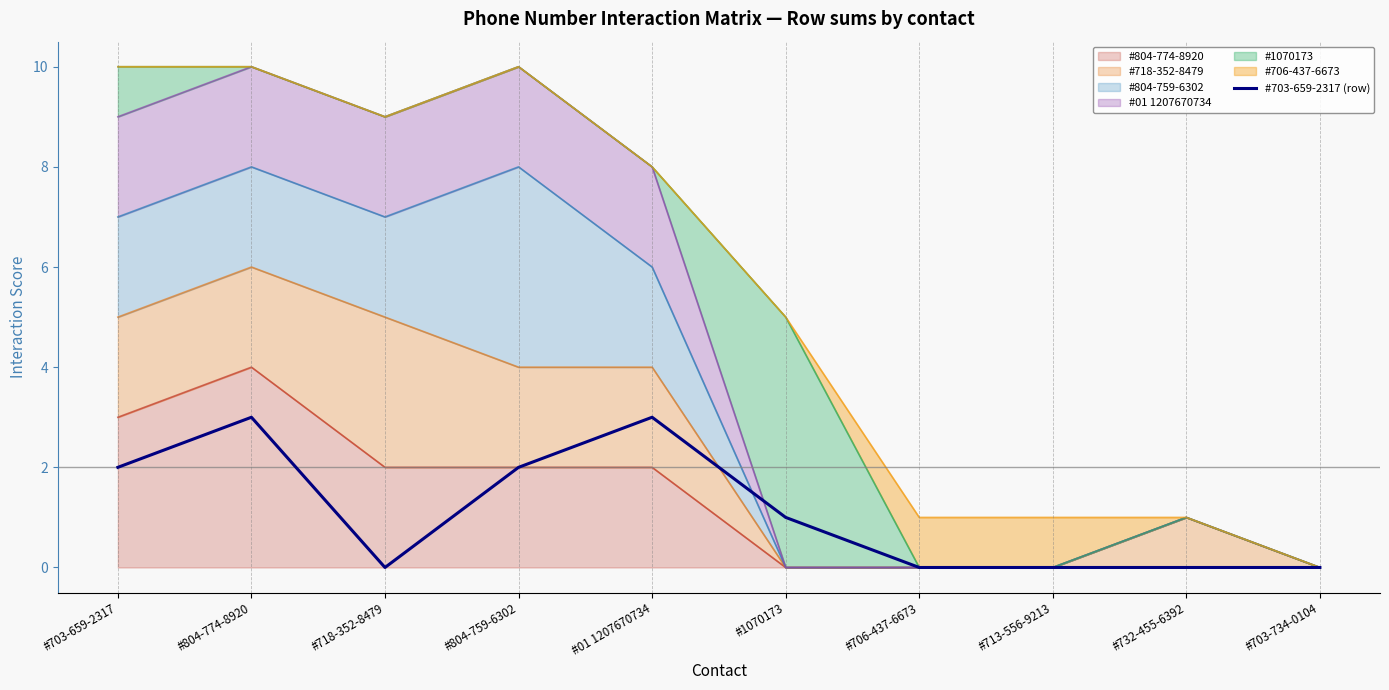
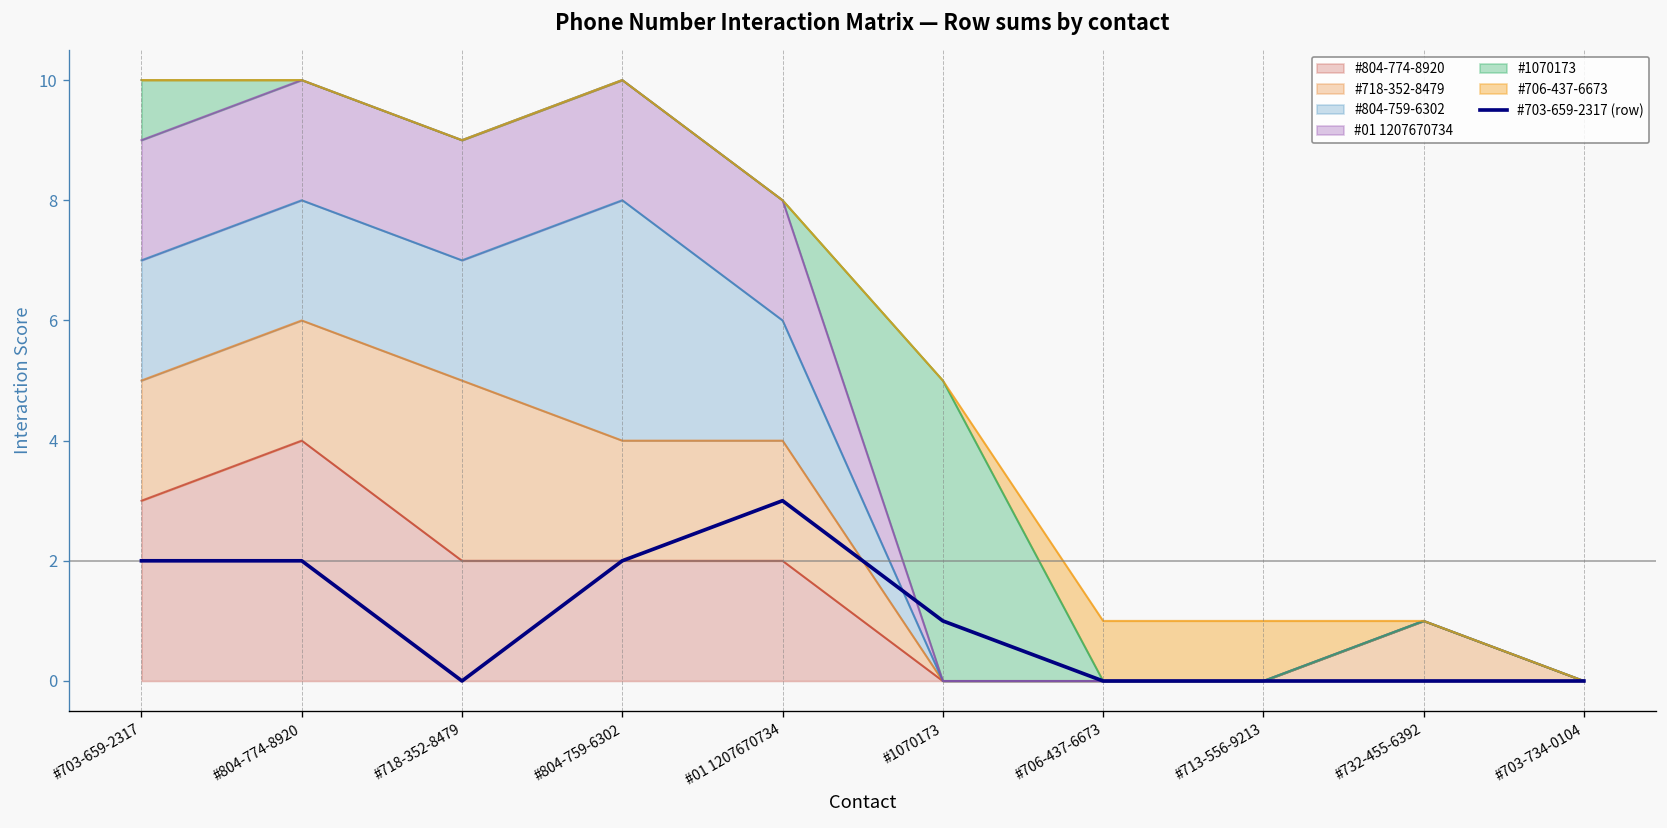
  {
    "#703-659-2317 (row)": {
      "#703-659-2317": 2,
-     "#804-774-8920": 3,
+     "#804-774-8920": 2,
      "#718-352-8479": 0,
      "#01 1207670734": 3,
      "#1070173": 1
    }
  }
